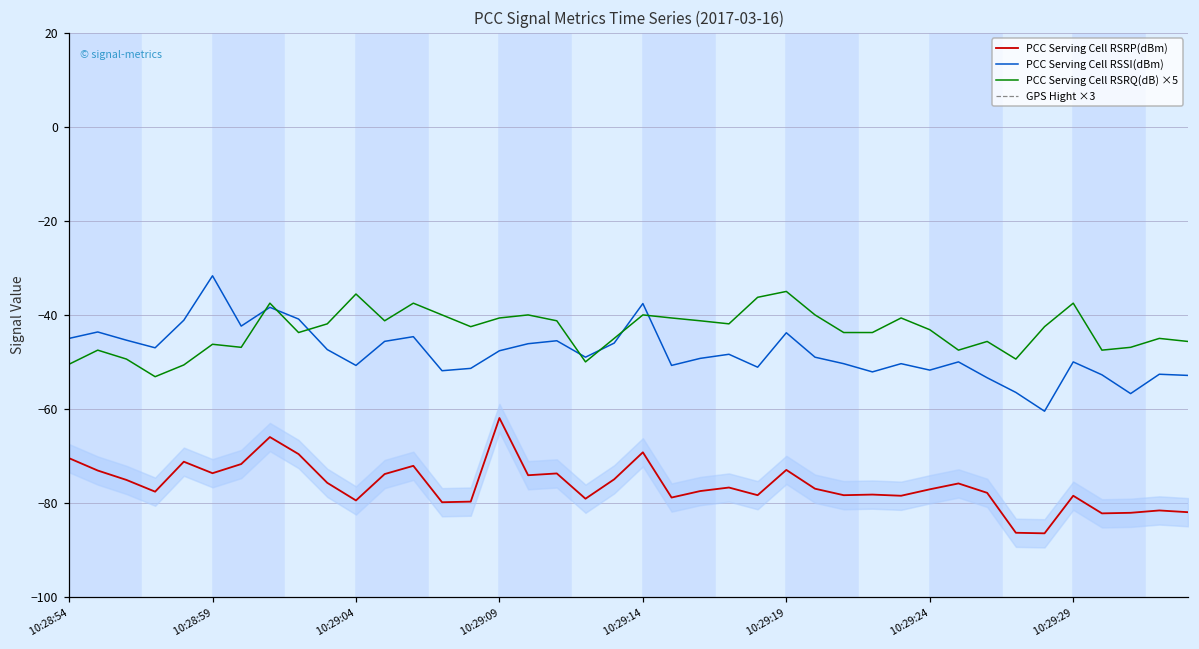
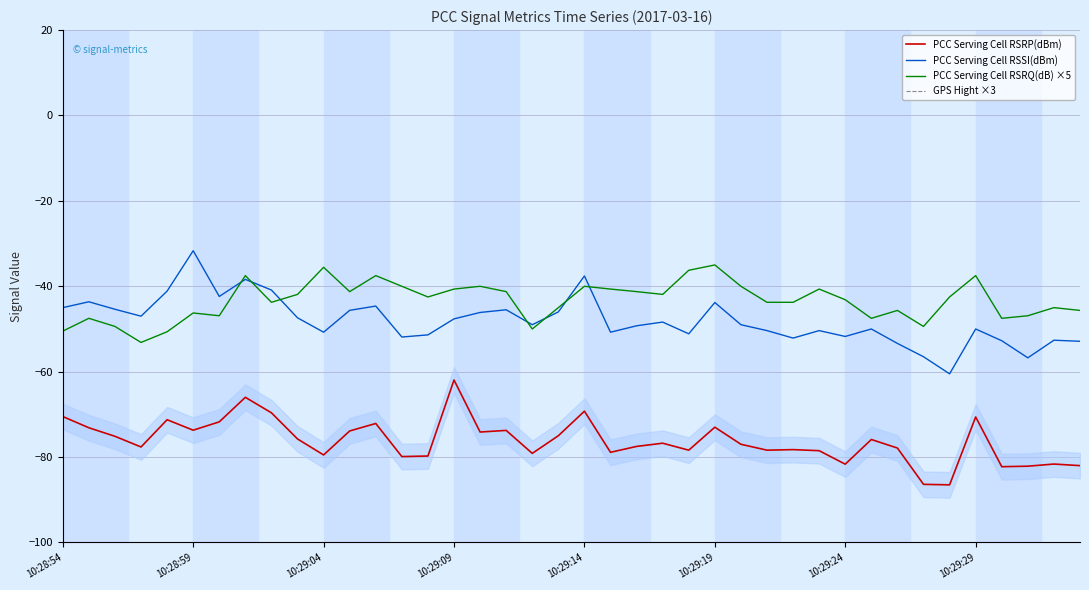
  {
    "PCC Serving Cell RSRP(dBm)": {
      "10:28:54": -71,
      "10:28:59": -74,
      "10:29:04": -80,
      "10:29:09": -62,
      "10:29:14": -69,
      "10:29:19": -73,
-     "10:29:24": -77,
-     "10:29:29": -79
+     "10:29:24": -82,
+     "10:29:29": -71
    },
    "PCC Serving Cell RSSI(dBm)": {
      "10:28:54": -45,
      "10:28:59": -32,
      "10:29:04": -51,
      "10:29:09": -48,
      "10:29:14": -38,
      "10:29:19": -44,
      "10:29:24": -52,
      "10:29:29": -50
    },
    "PCC Serving Cell RSRQ(dB) ×5": {
      "10:28:54": -51,
      "10:28:59": -46,
      "10:29:04": -36,
      "10:29:09": -41,
      "10:29:14": -40,
      "10:29:19": -35,
      "10:29:24": -43,
      "10:29:29": -38
    }
  }
